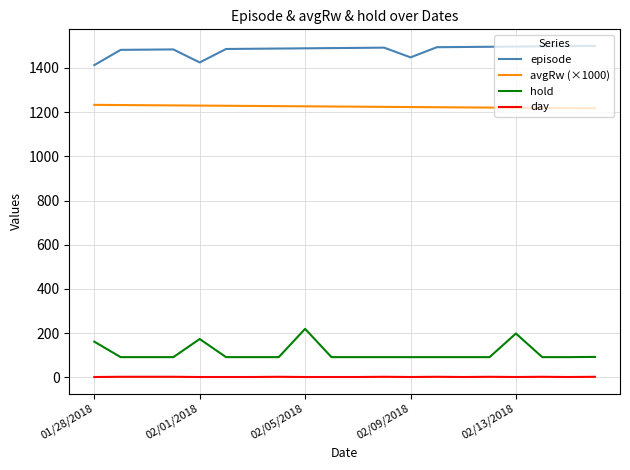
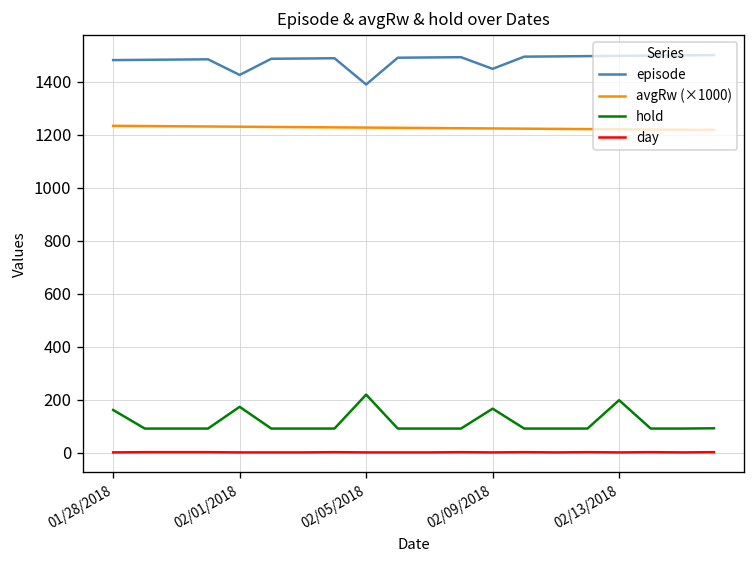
  {
    "episode": {
-     "01/28/2018": 1410,
+     "01/28/2018": 1480,
      "02/01/2018": 1430,
-     "02/05/2018": 1490,
+     "02/05/2018": 1390,
      "02/09/2018": 1450
    },
    "avgRw (×1000)": {
      "01/28/2018": 1230,
      "02/01/2018": 1230,
      "02/05/2018": 1230,
      "02/09/2018": 1220
    },
    "hold": {
      "01/28/2018": 160,
      "02/01/2018": 170,
      "02/05/2018": 220,
-     "02/09/2018": 90,
+     "02/09/2018": 170,
      "02/13/2018": 200
    },
    "day": {
      "01/28/2018": 0,
      "02/01/2018": 0,
      "02/05/2018": 0,
      "02/09/2018": 0,
      "02/13/2018": 0
    }
  }
